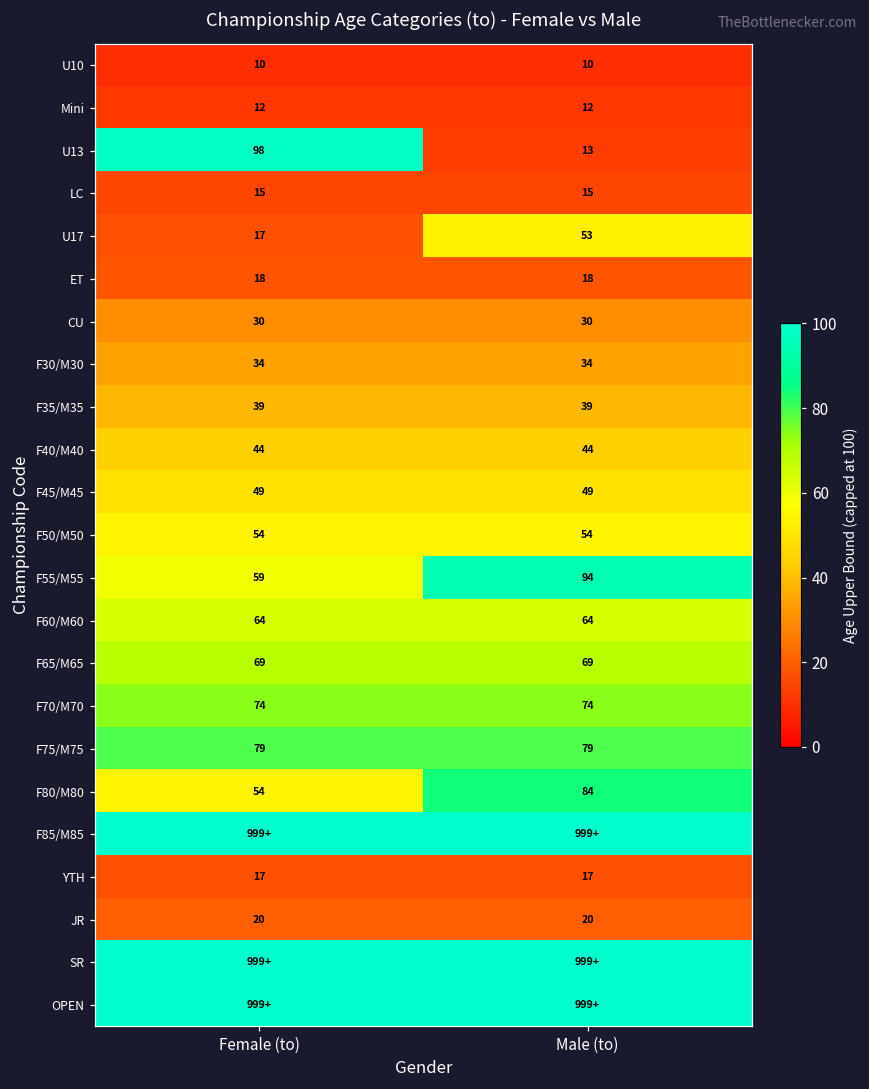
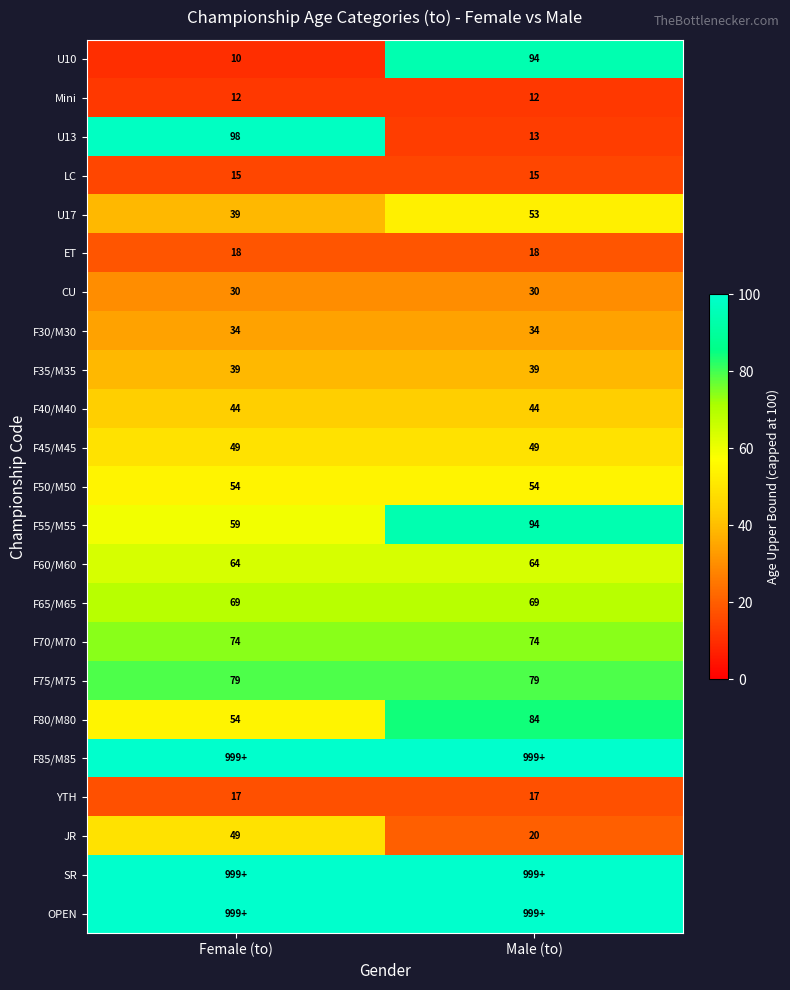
  {
    "U10": {
      "Female (to)": "10",
-     "Male (to)": "10"
+     "Male (to)": "94"
    },
    "Mini": {
      "Female (to)": "12",
      "Male (to)": "12"
    },
    "U13": {
      "Female (to)": "98",
      "Male (to)": "13"
    },
    "LC": {
      "Female (to)": "15",
      "Male (to)": "15"
    },
    "U17": {
-     "Female (to)": "17",
+     "Female (to)": "39",
      "Male (to)": "53"
    },
    "ET": {
      "Female (to)": "18",
      "Male (to)": "18"
    },
    "CU": {
      "Female (to)": "30",
      "Male (to)": "30"
    },
    "F30/M30": {
      "Female (to)": "34",
      "Male (to)": "34"
    },
    "F35/M35": {
      "Female (to)": "39",
      "Male (to)": "39"
    },
    "F40/M40": {
      "Female (to)": "44",
      "Male (to)": "44"
    },
    "F45/M45": {
      "Female (to)": "49",
      "Male (to)": "49"
    },
    "F50/M50": {
      "Female (to)": "54",
      "Male (to)": "54"
    },
    "F55/M55": {
      "Female (to)": "59",
      "Male (to)": "94"
    },
    "F60/M60": {
      "Female (to)": "64",
      "Male (to)": "64"
    },
    "F65/M65": {
      "Female (to)": "69",
      "Male (to)": "69"
    },
    "F70/M70": {
      "Female (to)": "74",
      "Male (to)": "74"
    },
    "F75/M75": {
      "Female (to)": "79",
      "Male (to)": "79"
    },
    "F80/M80": {
      "Female (to)": "54",
      "Male (to)": "84"
    },
    "F85/M85": {
      "Female (to)": "999+",
      "Male (to)": "999+"
    },
    "YTH": {
      "Female (to)": "17",
      "Male (to)": "17"
    },
    "JR": {
-     "Female (to)": "20",
+     "Female (to)": "49",
      "Male (to)": "20"
    },
    "SR": {
      "Female (to)": "999+",
      "Male (to)": "999+"
    },
    "OPEN": {
      "Female (to)": "999+",
      "Male (to)": "999+"
    }
  }
